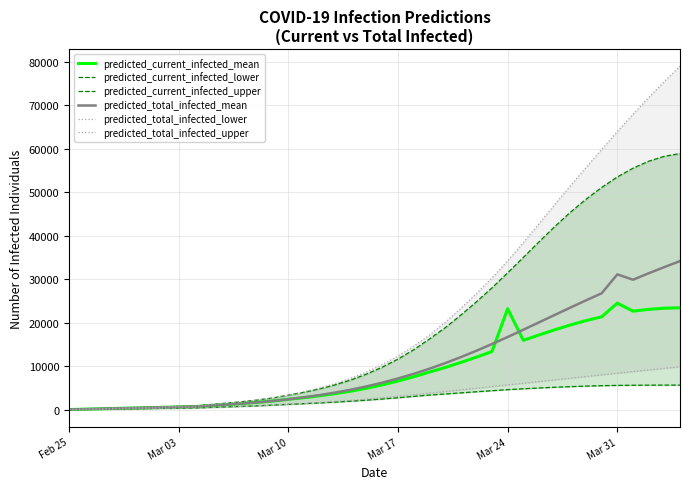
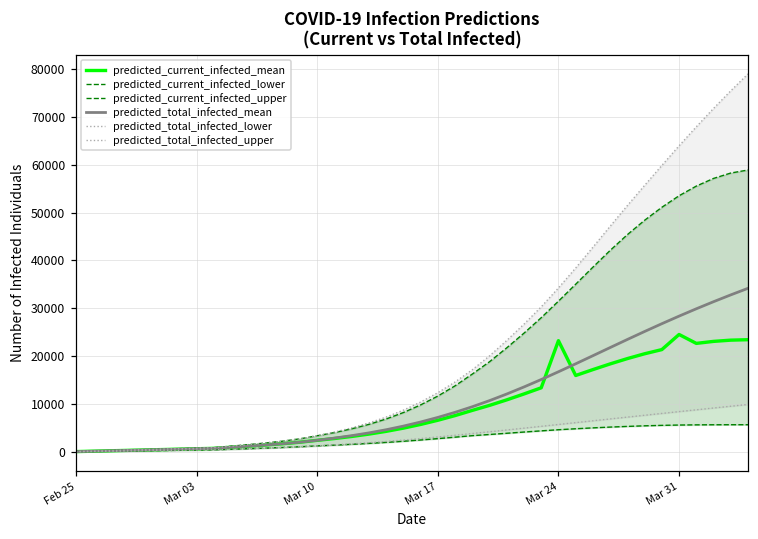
  {
    "predicted_current_infected_mean": {
      "Mar 17": 7000,
      "Mar 24": 23000,
      "Mar 31": 25000
    },
    "predicted_total_infected_mean": {
      "Mar 17": 7000,
      "Mar 24": 17000,
-     "Mar 31": 31000
+     "Mar 31": 28000
    }
  }
